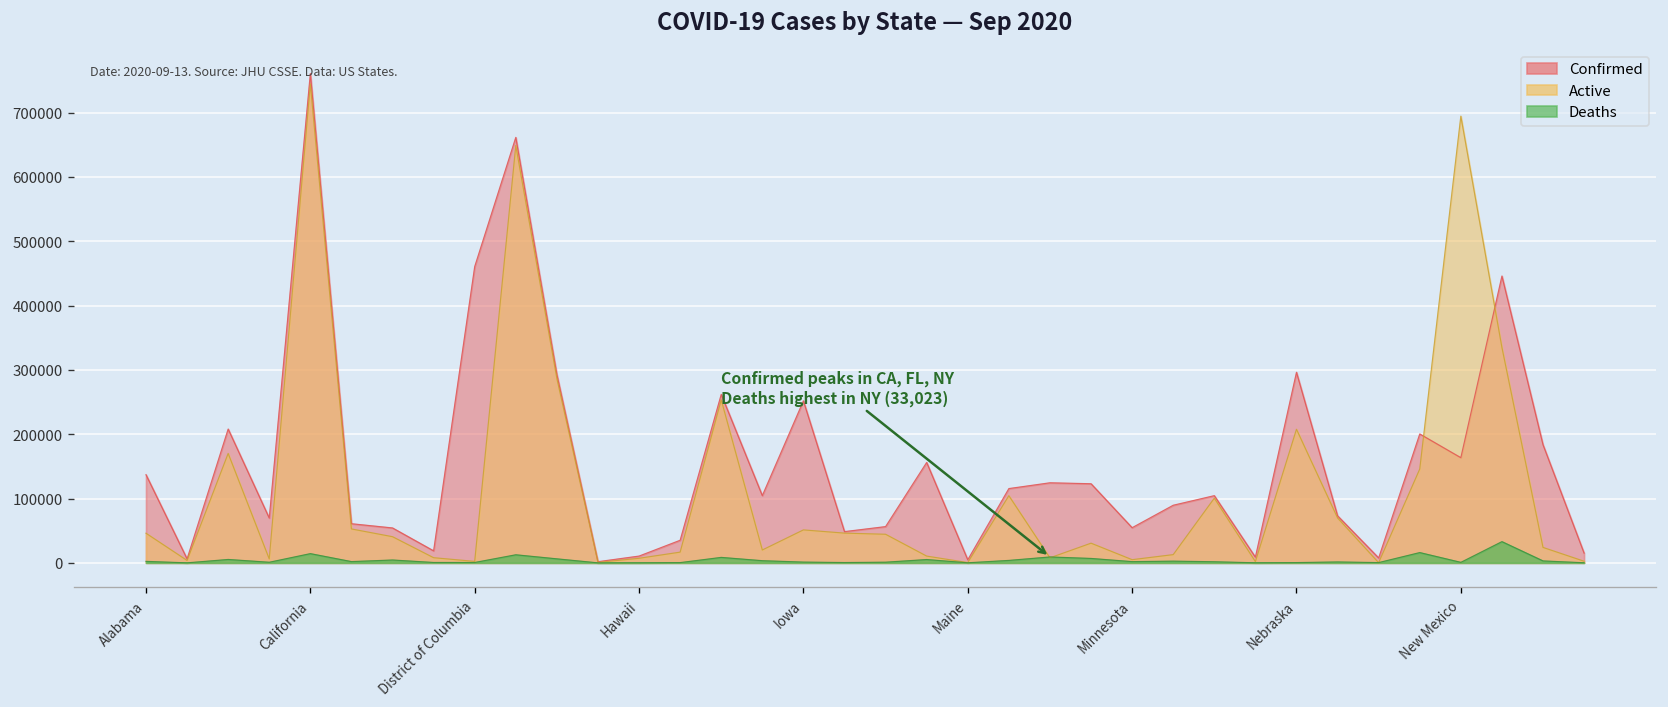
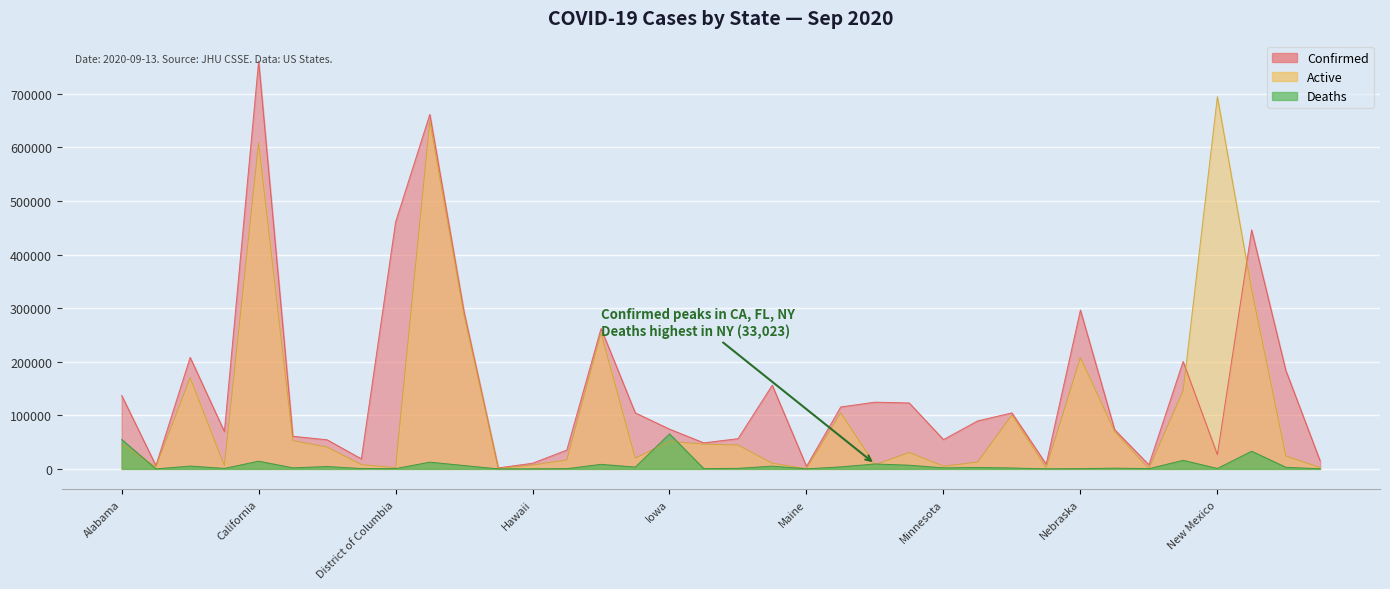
  {
    "Confirmed": {
      "Alabama": 140000,
      "District of Columbia": 460000,
-     "Iowa": 250000,
+     "Iowa": 70000,
      "Minnesota": 50000,
      "Nebraska": 300000,
-     "New Mexico": 160000
+     "New Mexico": 30000
    },
    "Active": {
      "Alabama": 50000,
-     "California": 740000,
+     "California": 610000,
      "Nebraska": 210000,
      "New Mexico": 690000
    },
    "Deaths": {
-     "Alabama": 0,
+     "Alabama": 50000,
      "California": 10000,
      "Hawaii": 0,
-     "Iowa": 0,
+     "Iowa": 70000,
      "Nebraska": 0,
      "New Mexico": 0
    }
  }
